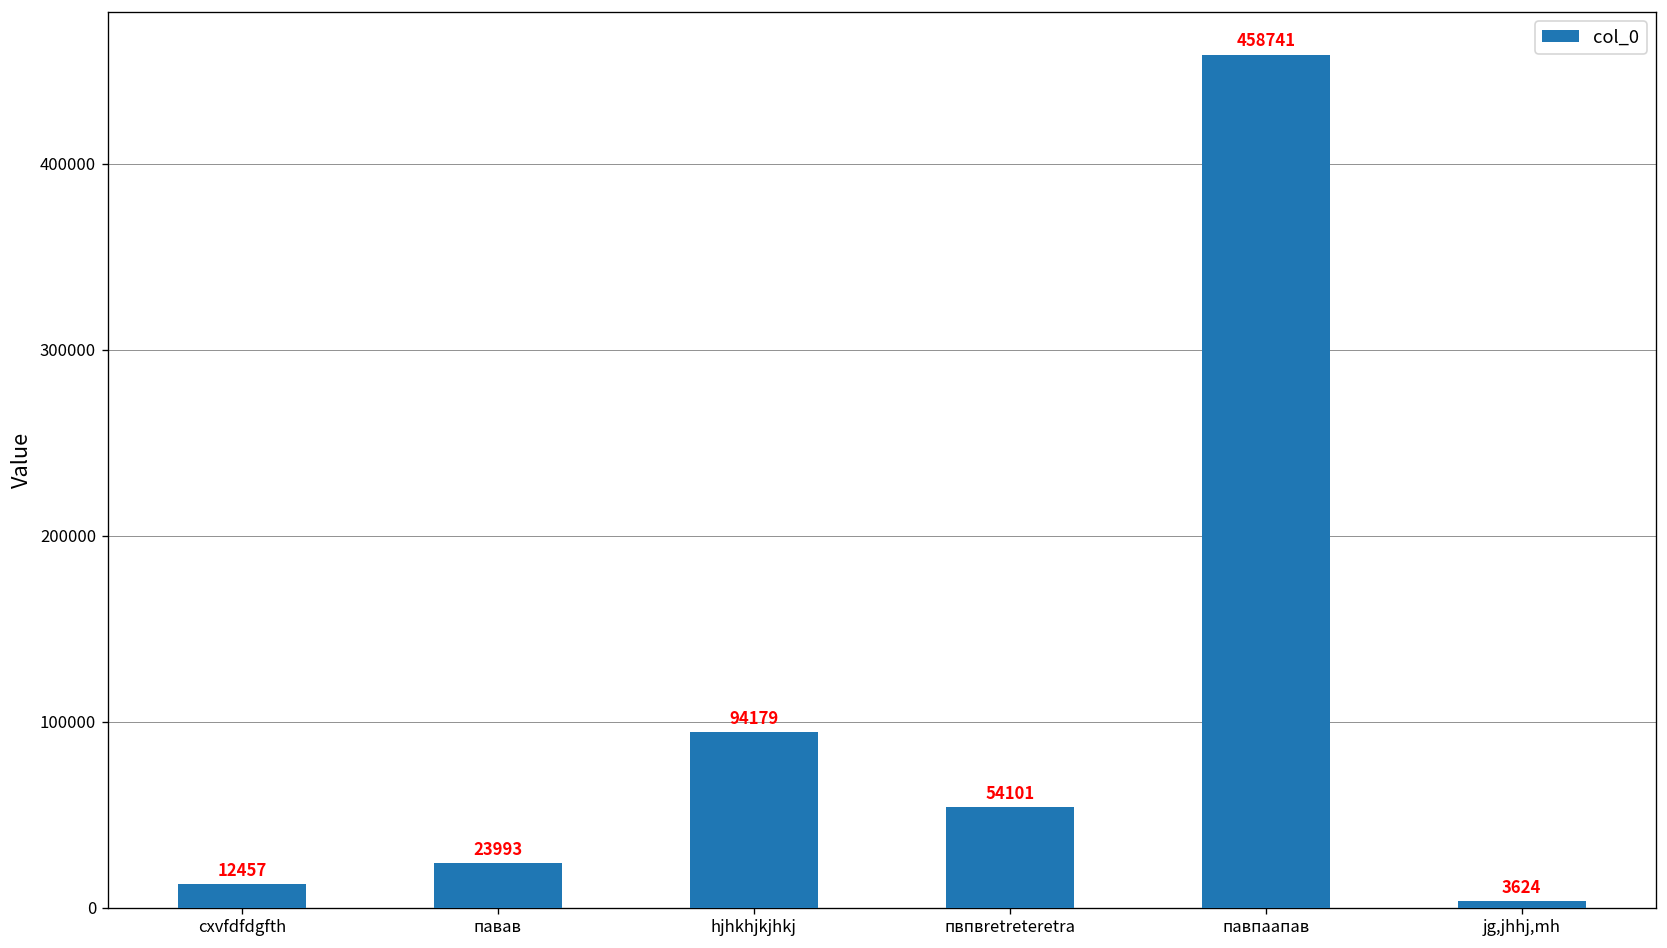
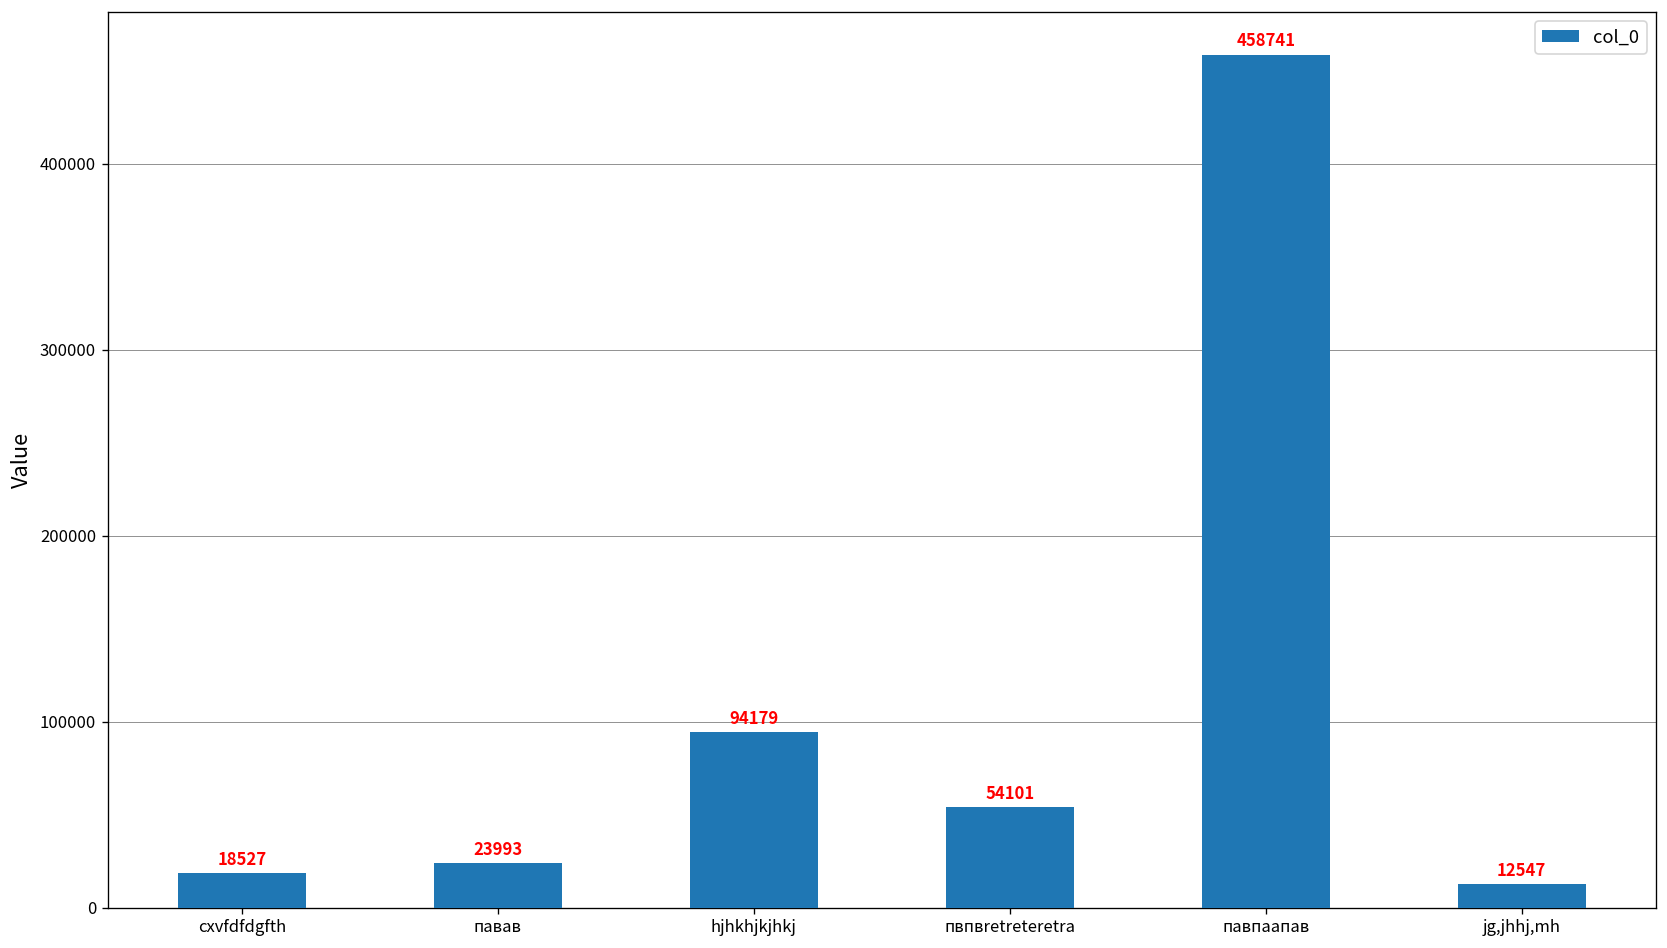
  {
-   "cxvfdfdgfth": 12457,
+   "cxvfdfdgfth": 18527,
    "павав": 23993,
    "hjhkhjkjhkj": 94179,
    "пвпвretreteretrа": 54101,
    "павпаапав": 458741,
-   "jg,jhhj,mh": 3624
+   "jg,jhhj,mh": 12547
  }
